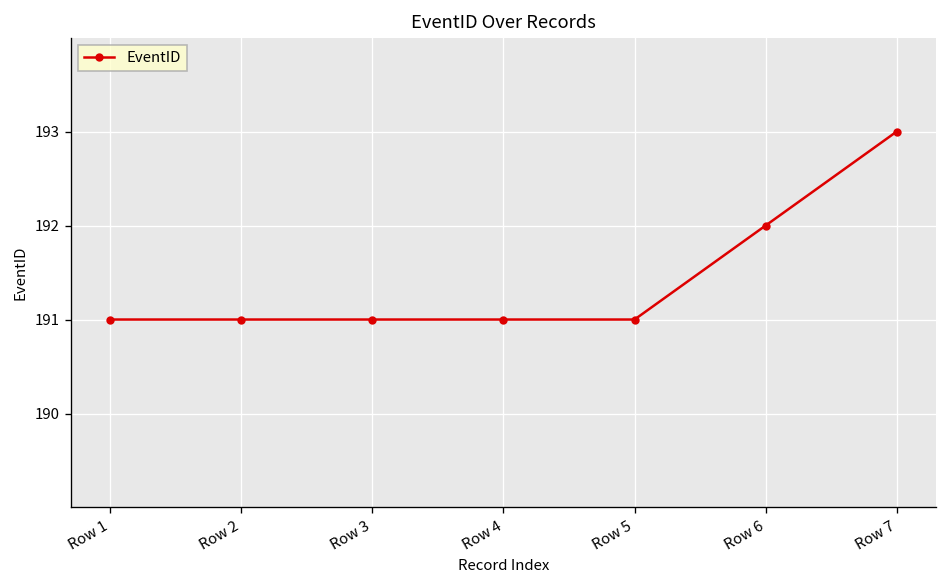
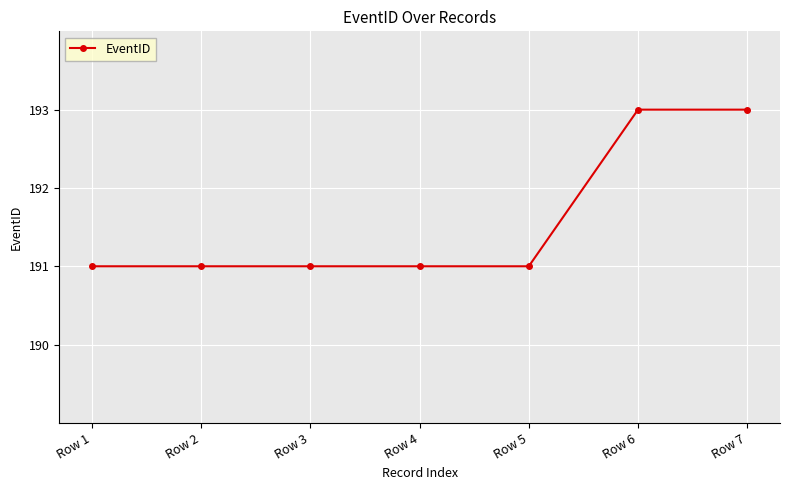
  {
    "Row 1": 191,
    "Row 2": 191,
    "Row 3": 191,
    "Row 4": 191,
    "Row 5": 191,
-   "Row 6": 192,
+   "Row 6": 193,
    "Row 7": 193
  }
